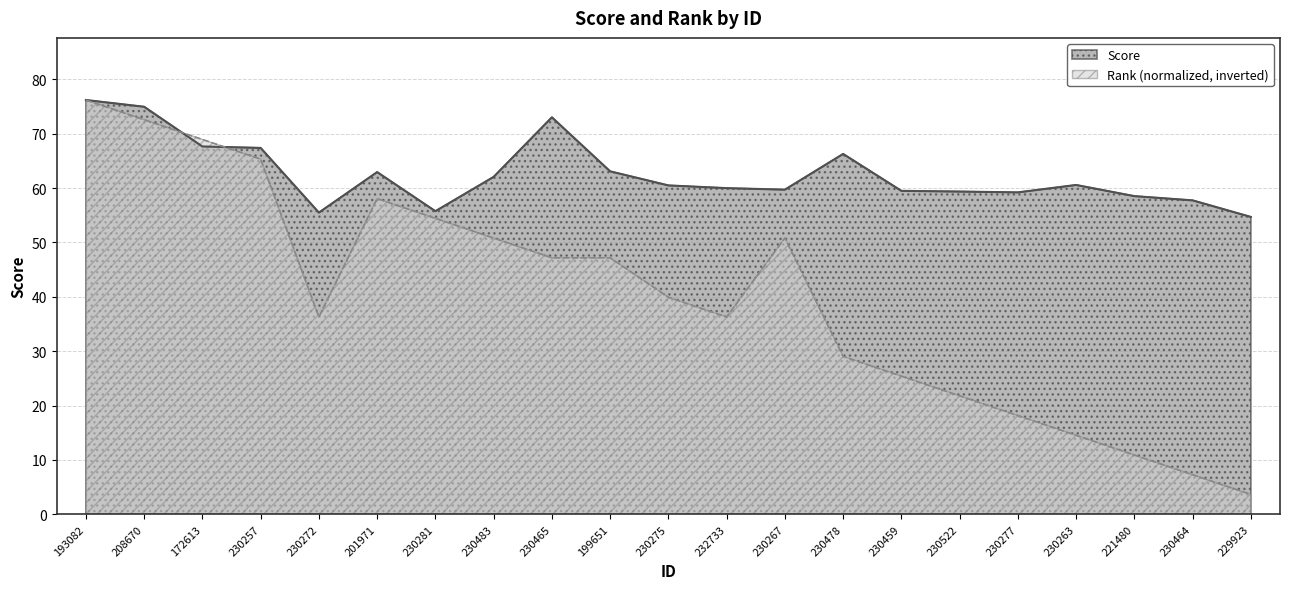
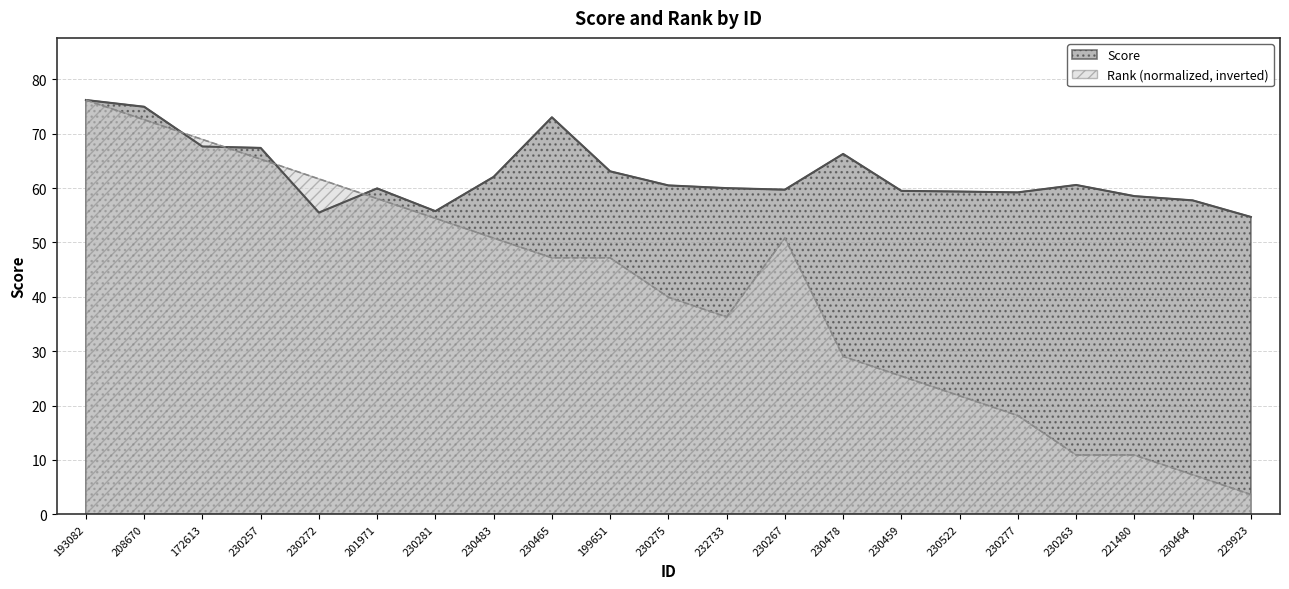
  {
    "Score": {
      "208670": 75,
      "172613": 68,
      "230257": 67,
      "230272": 55,
-     "201971": 63,
+     "201971": 60,
      "230281": 56,
      "230483": 62,
      "230465": 73,
      "199651": 63,
      "230275": 60,
      "232733": 60,
      "230267": 60,
      "230478": 66,
      "230459": 59,
      "230522": 59,
      "230277": 59,
      "230263": 61,
      "221480": 59,
      "230464": 58,
      "229923": 55
    },
    "Rank (normalized, inverted)": {
      "208670": 73,
      "172613": 69,
      "230257": 65,
-     "230272": 36,
+     "230272": 62,
      "201971": 58,
      "230281": 54,
      "230483": 51,
      "230465": 47,
      "199651": 47,
      "230275": 40,
      "232733": 36,
      "230267": 51,
      "230478": 29,
      "230459": 25,
      "230522": 22,
      "230277": 18,
-     "230263": 15,
+     "230263": 11,
      "221480": 11,
      "230464": 7,
      "229923": 4
    }
  }
